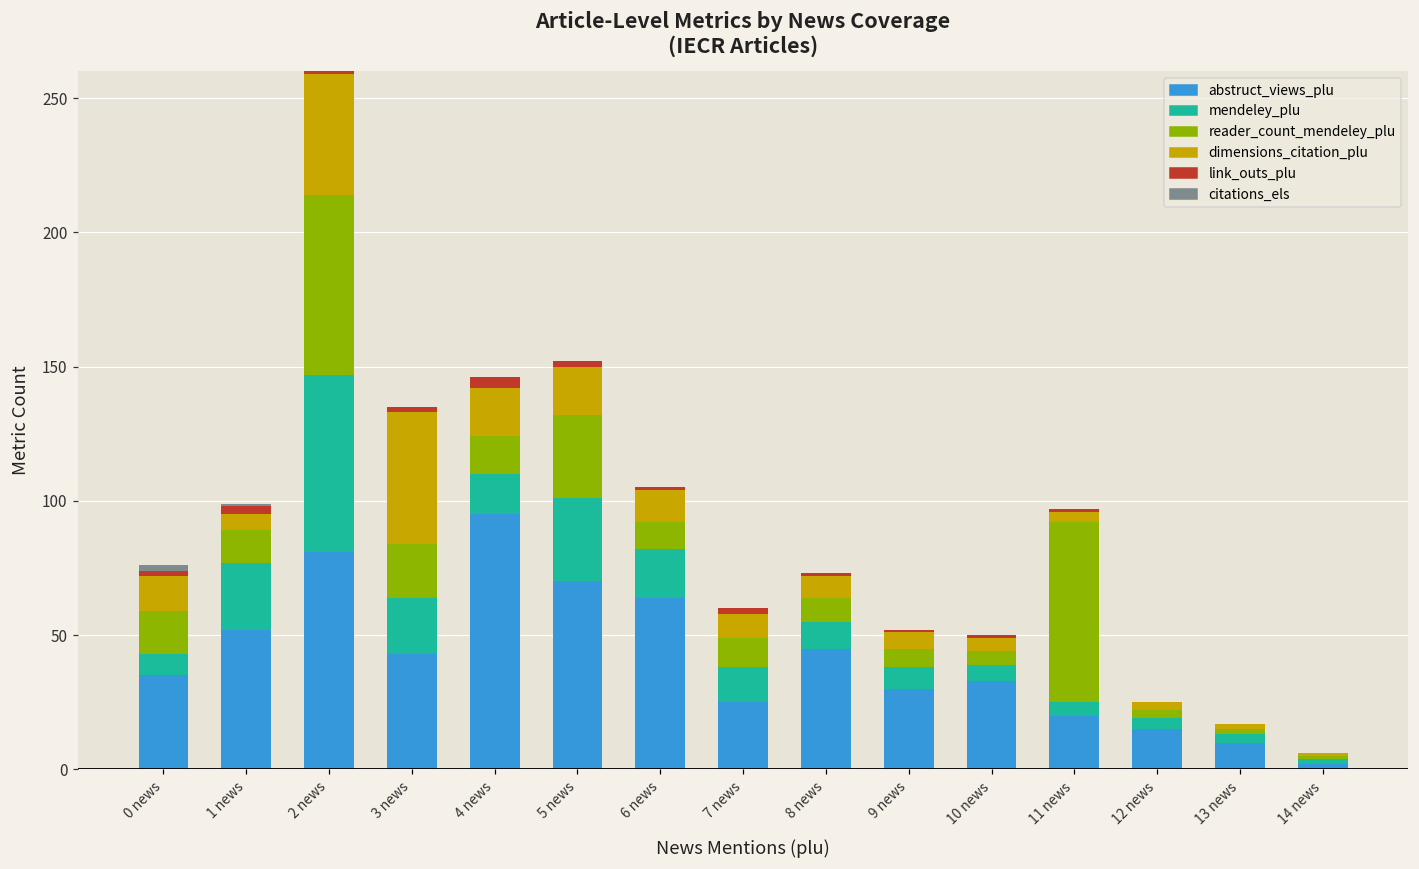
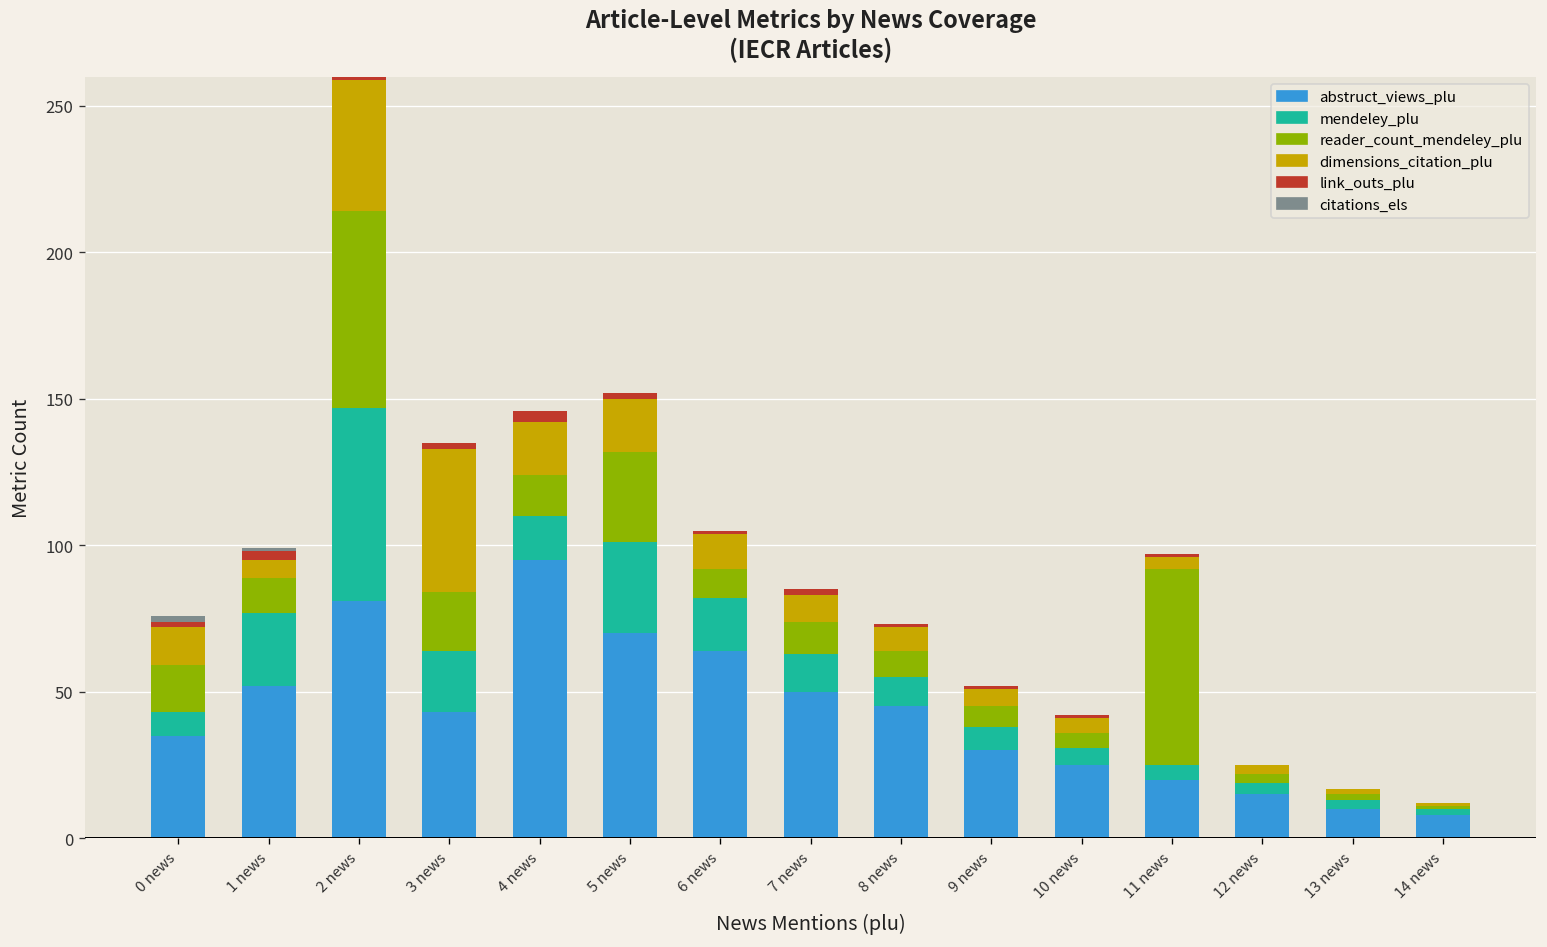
  {
    "abstruct_views_plu": {
      "0 news": 35,
      "1 news": 52,
      "2 news": 81,
      "3 news": 43,
      "4 news": 95,
      "5 news": 70,
      "6 news": 64,
-     "7 news": 25,
+     "7 news": 50,
      "8 news": 45,
      "9 news": 30,
-     "10 news": 33,
+     "10 news": 25,
      "11 news": 20,
      "12 news": 15,
      "13 news": 10,
-     "14 news": 2
+     "14 news": 8
    },
    "mendeley_plu": {
      "0 news": 8,
      "1 news": 25,
      "2 news": 66,
      "3 news": 21,
      "4 news": 15,
      "5 news": 31,
      "6 news": 18,
      "7 news": 13,
      "8 news": 10,
      "9 news": 8,
      "10 news": 6,
      "11 news": 5,
      "12 news": 4,
      "13 news": 3,
      "14 news": 2
    },
    "reader_count_mendeley_plu": {
      "0 news": 16,
      "1 news": 12,
      "2 news": 67,
      "3 news": 20,
      "4 news": 14,
      "5 news": 31,
      "6 news": 10,
      "7 news": 11,
      "8 news": 9,
      "9 news": 7,
      "10 news": 5,
      "11 news": 67,
      "12 news": 3,
      "13 news": 2
    },
    "dimensions_citation_plu": {
      "0 news": 13,
      "1 news": 6,
      "2 news": 45,
      "3 news": 49,
      "4 news": 18,
      "5 news": 18,
      "6 news": 12,
      "7 news": 9,
      "8 news": 8,
      "9 news": 6,
      "10 news": 5,
      "11 news": 4,
      "12 news": 3,
      "13 news": 2
    },
    "link_outs_plu": {
      "0 news": 2,
      "1 news": 3,
      "3 news": 2,
      "4 news": 4,
      "5 news": 2,
      "7 news": 2,
      "12 news": 0,
      "13 news": 0,
      "14 news": 0
    },
    "citations_els": {
      "0 news": 2,
      "2 news": 0,
      "3 news": 0,
      "4 news": 0,
      "5 news": 0,
      "6 news": 0,
      "7 news": 0,
      "8 news": 0,
      "9 news": 0,
      "10 news": 0,
      "11 news": 0,
      "12 news": 0,
      "13 news": 0,
      "14 news": 0
    }
  }
